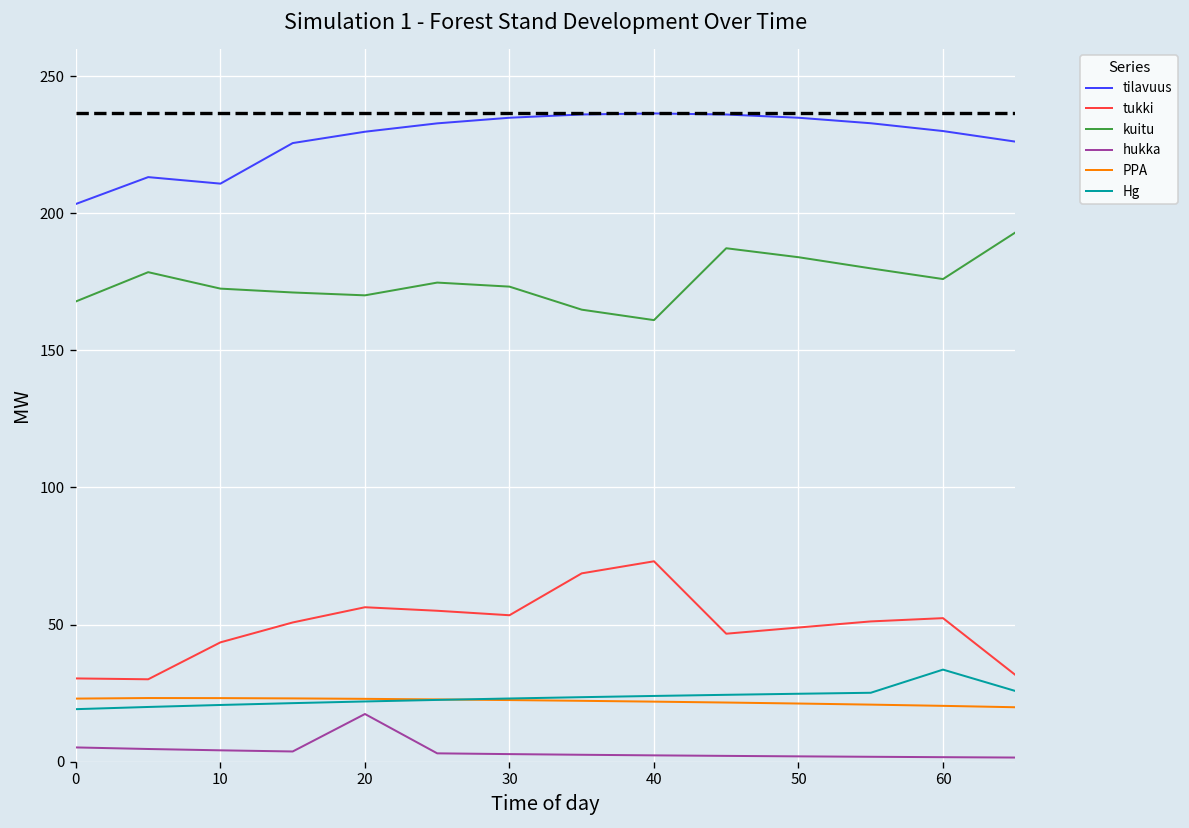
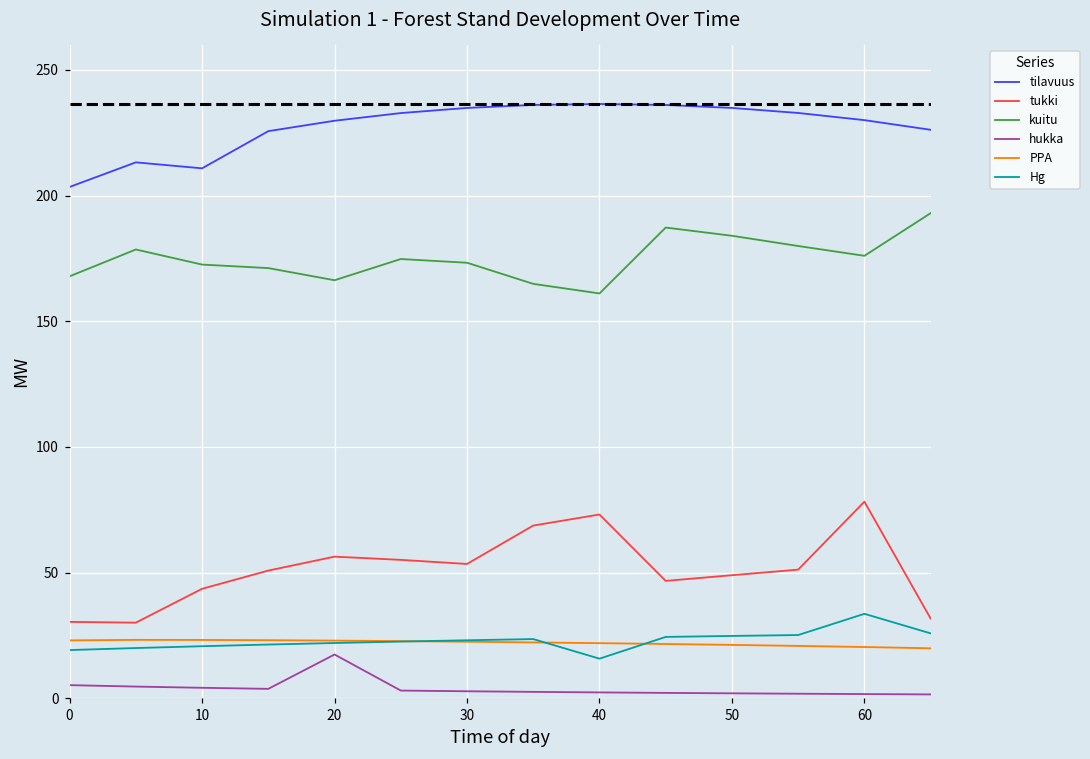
  {
    "tilavuus": {
      "0": 203,
      "10": 211,
      "20": 230,
      "30": 235,
      "40": 236,
      "50": 235,
      "60": 230
    },
    "tukki": {
      "0": 30,
      "10": 44,
      "20": 56,
      "30": 53,
      "40": 73,
      "50": 49,
-     "60": 52
+     "60": 78
    },
    "kuitu": {
      "0": 168,
      "10": 173,
-     "20": 170,
+     "20": 166,
      "30": 173,
      "40": 161,
      "50": 184,
      "60": 176
    },
    "hukka": {
      "0": 5,
      "10": 4,
      "20": 17,
      "30": 3,
      "40": 2,
      "50": 2,
      "60": 2
    },
    "PPA": {
      "0": 23,
      "10": 23,
      "40": 22,
      "50": 21,
      "60": 20
    },
    "Hg": {
      "0": 19,
      "10": 21,
-     "40": 24,
+     "40": 16,
      "50": 25,
      "60": 34
    }
  }
